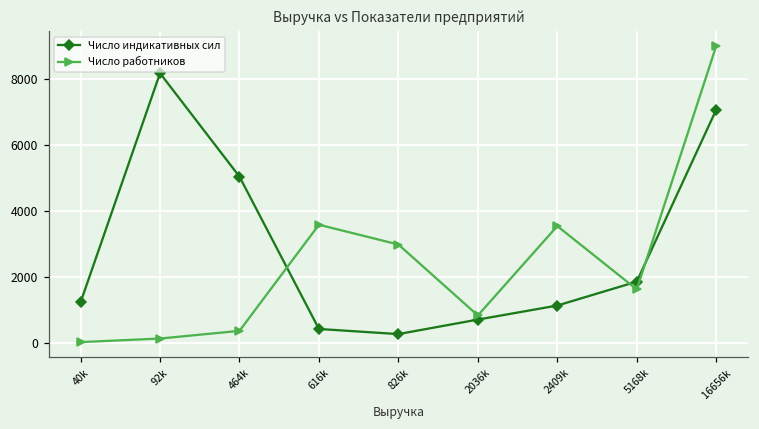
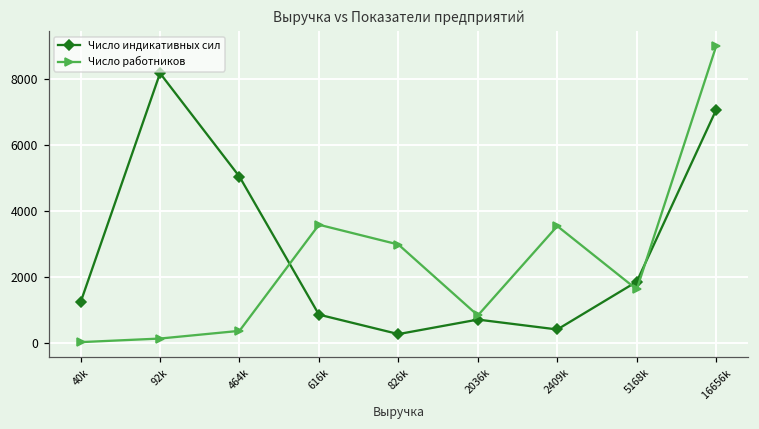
  {
    "Число индикативных сил": {
      "40k": 1200,
      "464k": 5000,
-     "616k": 400,
+     "616k": 900,
      "826k": 300,
      "2036k": 700,
-     "2409k": 1100,
+     "2409k": 400,
      "5168k": 1900,
      "16656k": 7100
    },
    "Число работников": {
      "40k": 0,
      "92k": 100,
      "464k": 400,
      "616k": 3600,
      "826k": 3000,
      "2036k": 800,
      "2409k": 3500,
      "5168k": 1600,
      "16656k": 9000
    }
  }
